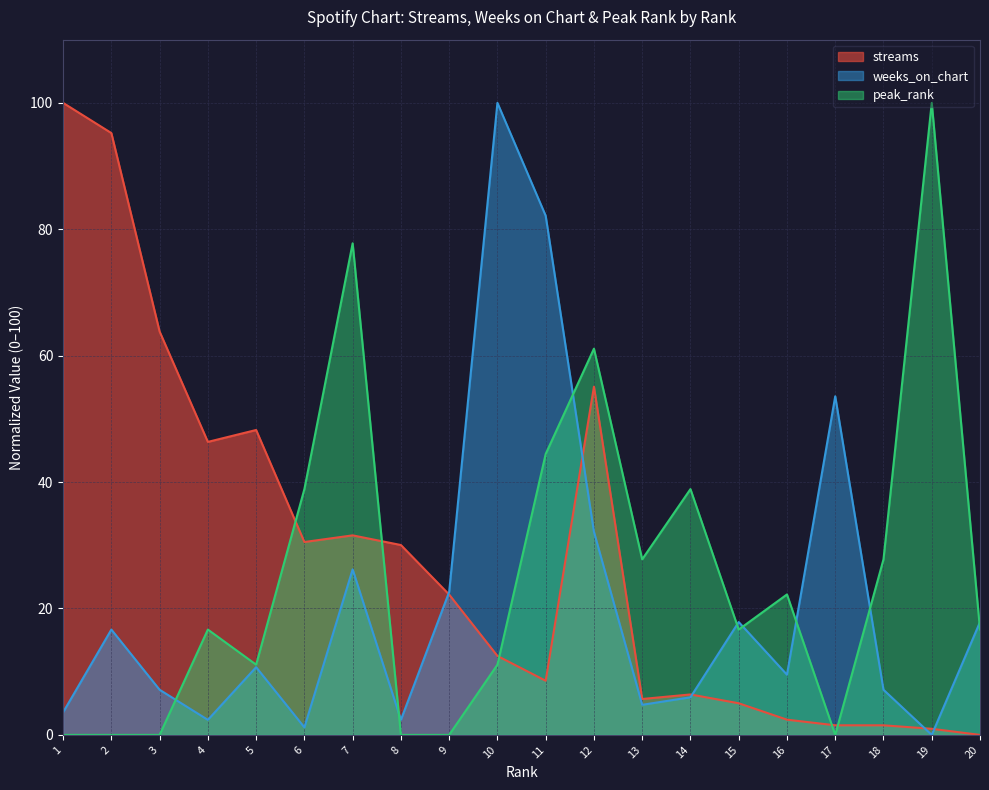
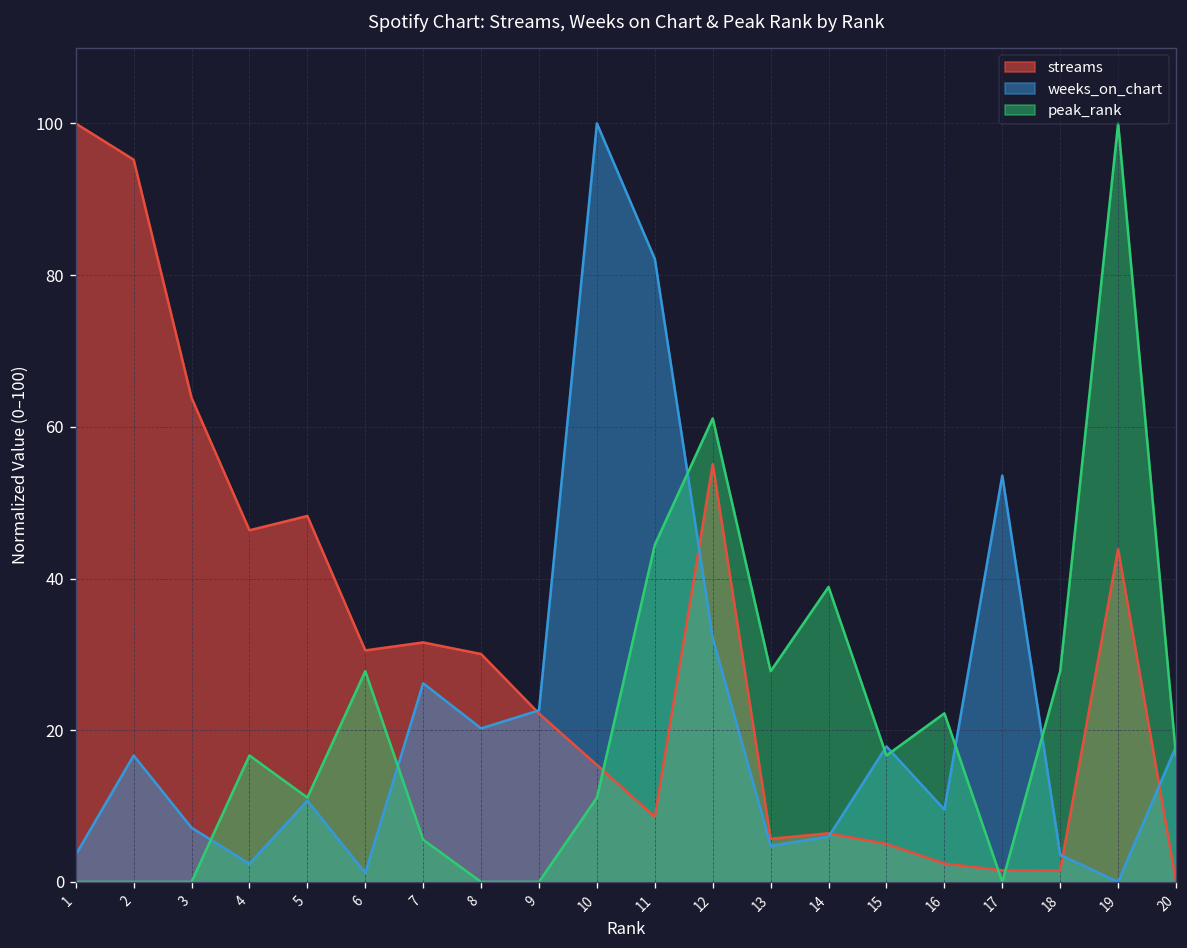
  {
    "streams": {
      "1": 100,
      "2": 95,
      "3": 64,
      "4": 46,
      "5": 48,
      "6": 31,
      "7": 32,
      "8": 30,
      "9": 22,
-     "10": 12,
+     "10": 15,
      "11": 9,
      "12": 55,
      "13": 6,
      "14": 6,
      "15": 5,
      "16": 2,
      "17": 2,
      "18": 2,
-     "19": 1,
+     "19": 44,
      "20": 0
    },
    "weeks_on_chart": {
      "1": 4,
      "2": 17,
      "3": 7,
      "4": 2,
      "6": 1,
      "7": 26,
-     "8": 2,
+     "8": 20,
      "9": 23,
      "10": 100,
      "11": 82,
      "12": 32,
      "13": 5,
      "14": 6,
      "15": 18,
      "16": 10,
      "17": 54,
-     "18": 7,
+     "18": 4,
      "19": 0,
      "20": 18
    },
    "peak_rank": {
      "1": 0,
      "2": 0,
      "3": 0,
      "4": 17,
-     "6": 39,
-     "7": 78,
+     "6": 28,
+     "7": 6,
      "8": 0,
      "9": 0,
      "10": 11,
      "11": 44,
      "12": 61,
      "13": 28,
      "14": 39,
      "15": 17,
      "16": 22,
      "17": 0,
      "18": 28,
      "20": 17
    }
  }
